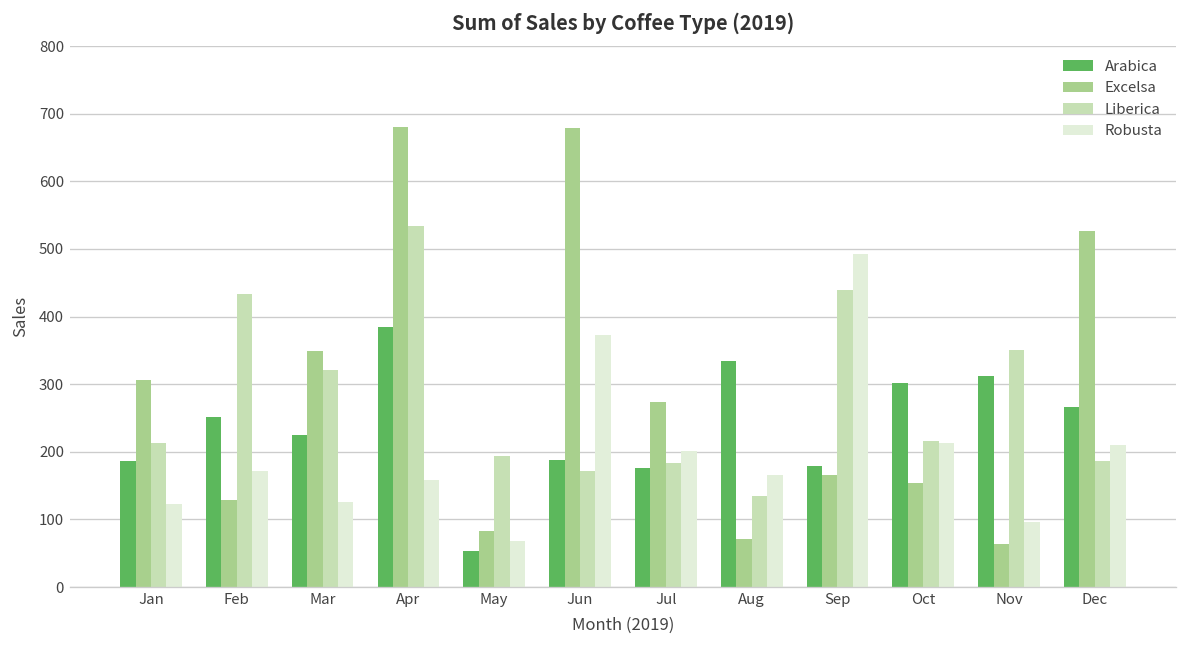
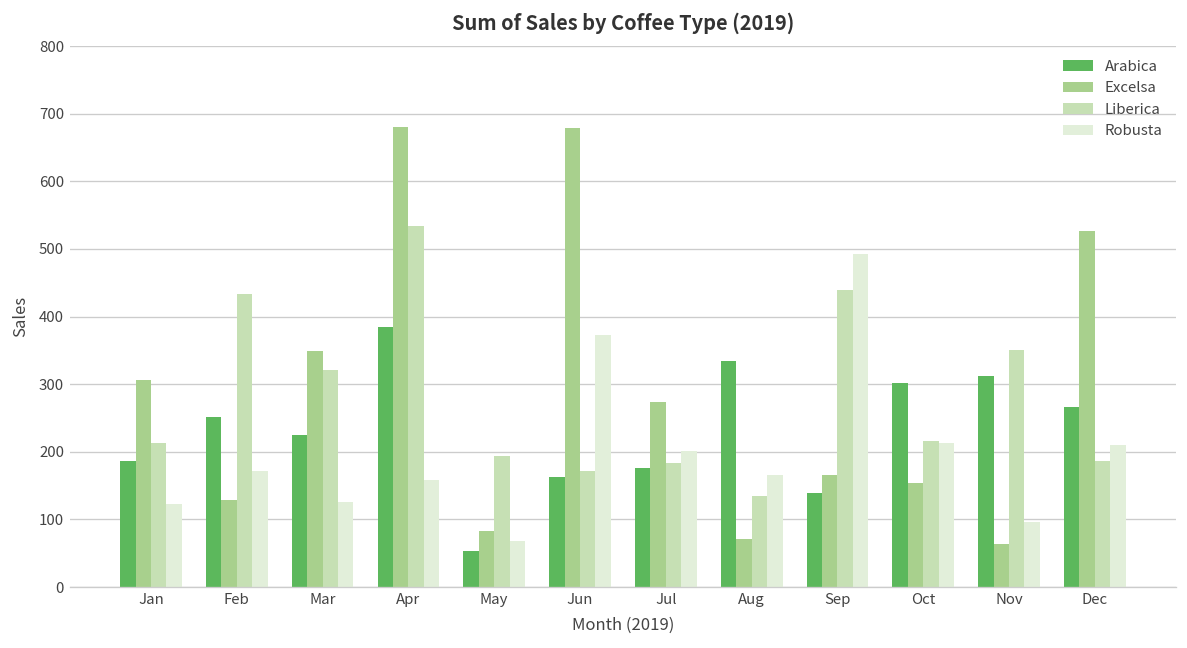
  {
    "Arabica": {
      "Jan": 190,
      "Feb": 250,
      "Mar": 220,
      "Apr": 380,
      "May": 50,
-     "Jun": 190,
+     "Jun": 160,
      "Jul": 180,
      "Aug": 330,
-     "Sep": 180,
+     "Sep": 140,
      "Oct": 300,
      "Nov": 310,
      "Dec": 270
    }
  }
